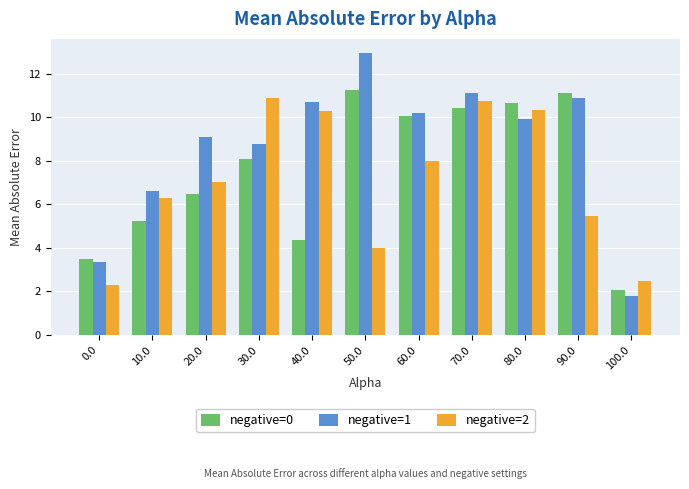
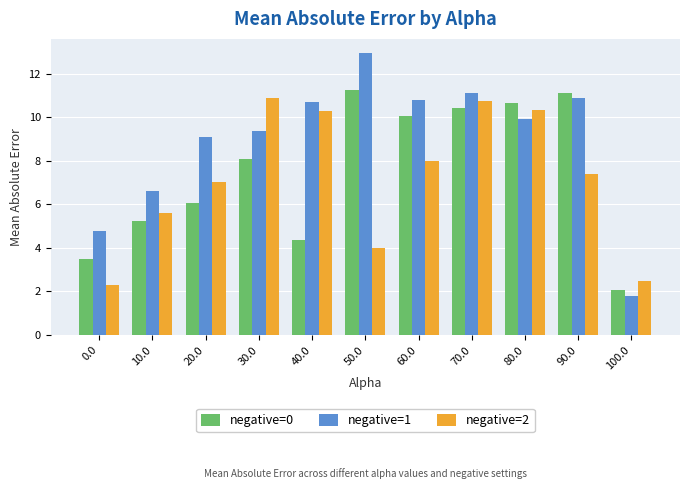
  {
    "negative=0": {
      "0.0": 3.5,
      "10.0": 5.2,
-     "20.0": 6.5,
+     "20.0": 6.0,
      "30.0": 8.1,
      "40.0": 4.4,
      "50.0": 11.3,
      "60.0": 10.0,
      "70.0": 10.4,
      "80.0": 10.6,
      "90.0": 11.1,
      "100.0": 2.0
    },
    "negative=1": {
-     "0.0": 3.3,
+     "0.0": 4.8,
      "10.0": 6.6,
      "20.0": 9.1,
-     "30.0": 8.8,
+     "30.0": 9.4,
      "40.0": 10.7,
      "50.0": 13.0,
-     "60.0": 10.2,
+     "60.0": 10.8,
      "70.0": 11.1,
      "80.0": 9.9,
      "90.0": 10.9,
      "100.0": 1.8
    },
    "negative=2": {
      "0.0": 2.3,
-     "10.0": 6.3,
+     "10.0": 5.6,
      "20.0": 7.0,
      "30.0": 10.9,
      "40.0": 10.3,
      "50.0": 4.0,
      "60.0": 8.0,
      "70.0": 10.7,
      "80.0": 10.3,
-     "90.0": 5.4,
+     "90.0": 7.4,
      "100.0": 2.5
    }
  }
